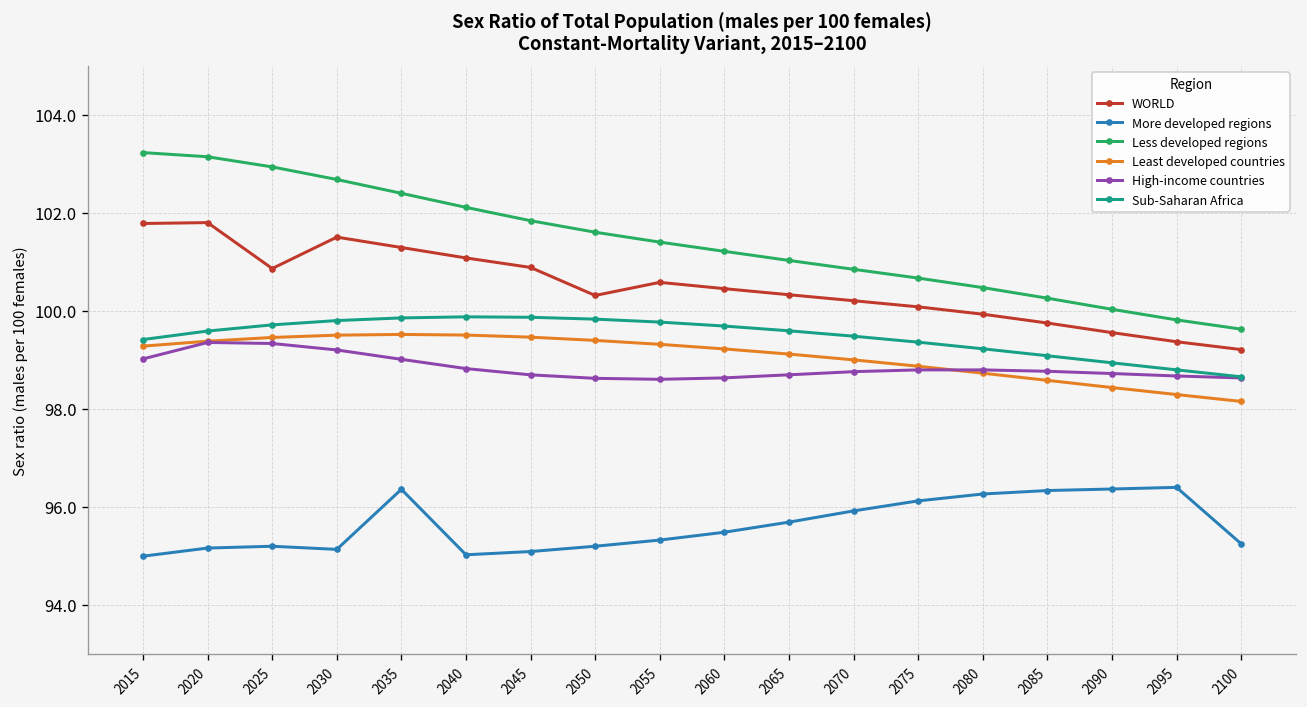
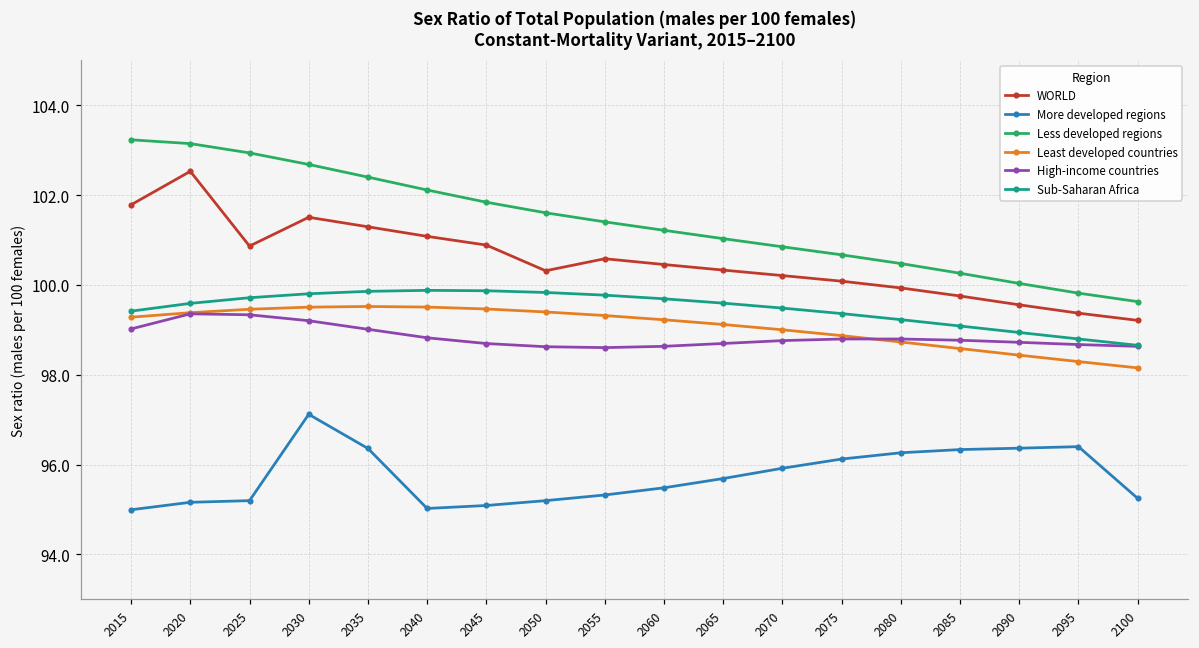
  {
    "WORLD": {
      "2015": 101.8,
-     "2020": 101.8,
+     "2020": 102.5,
      "2025": 100.9,
      "2030": 101.5,
      "2035": 101.3,
      "2040": 101.1,
      "2045": 100.9,
      "2050": 100.3,
      "2055": 100.6,
      "2060": 100.5,
      "2065": 100.3,
      "2070": 100.2,
      "2075": 100.1,
      "2080": 99.9,
      "2085": 99.8,
      "2090": 99.6,
      "2095": 99.4,
      "2100": 99.2
    },
    "More developed regions": {
      "2015": 95.0,
      "2020": 95.2,
      "2025": 95.2,
-     "2030": 95.1,
+     "2030": 97.1,
      "2035": 96.4,
      "2040": 95.0,
      "2045": 95.1,
      "2050": 95.2,
      "2055": 95.3,
      "2060": 95.5,
      "2065": 95.7,
      "2070": 95.9,
      "2075": 96.1,
      "2080": 96.3,
      "2085": 96.3,
      "2090": 96.4,
      "2095": 96.4,
      "2100": 95.2
    },
    "Least developed countries": {
      "2015": 99.3,
      "2025": 99.5,
      "2030": 99.5,
      "2035": 99.5,
      "2040": 99.5,
      "2045": 99.5,
      "2050": 99.4,
      "2055": 99.3,
      "2060": 99.2,
      "2065": 99.1,
      "2070": 99.0,
      "2075": 98.9,
      "2080": 98.7,
      "2085": 98.6,
      "2090": 98.4,
      "2095": 98.3,
      "2100": 98.2
    },
    "High-income countries": {
      "2015": 99.0,
      "2025": 99.3,
      "2030": 99.2,
      "2035": 99.0,
      "2040": 98.8,
      "2045": 98.7,
      "2050": 98.6,
      "2055": 98.6,
      "2060": 98.6,
      "2065": 98.7,
      "2070": 98.8,
      "2075": 98.8,
      "2080": 98.8,
      "2085": 98.8,
      "2090": 98.7,
      "2095": 98.7
    }
  }
